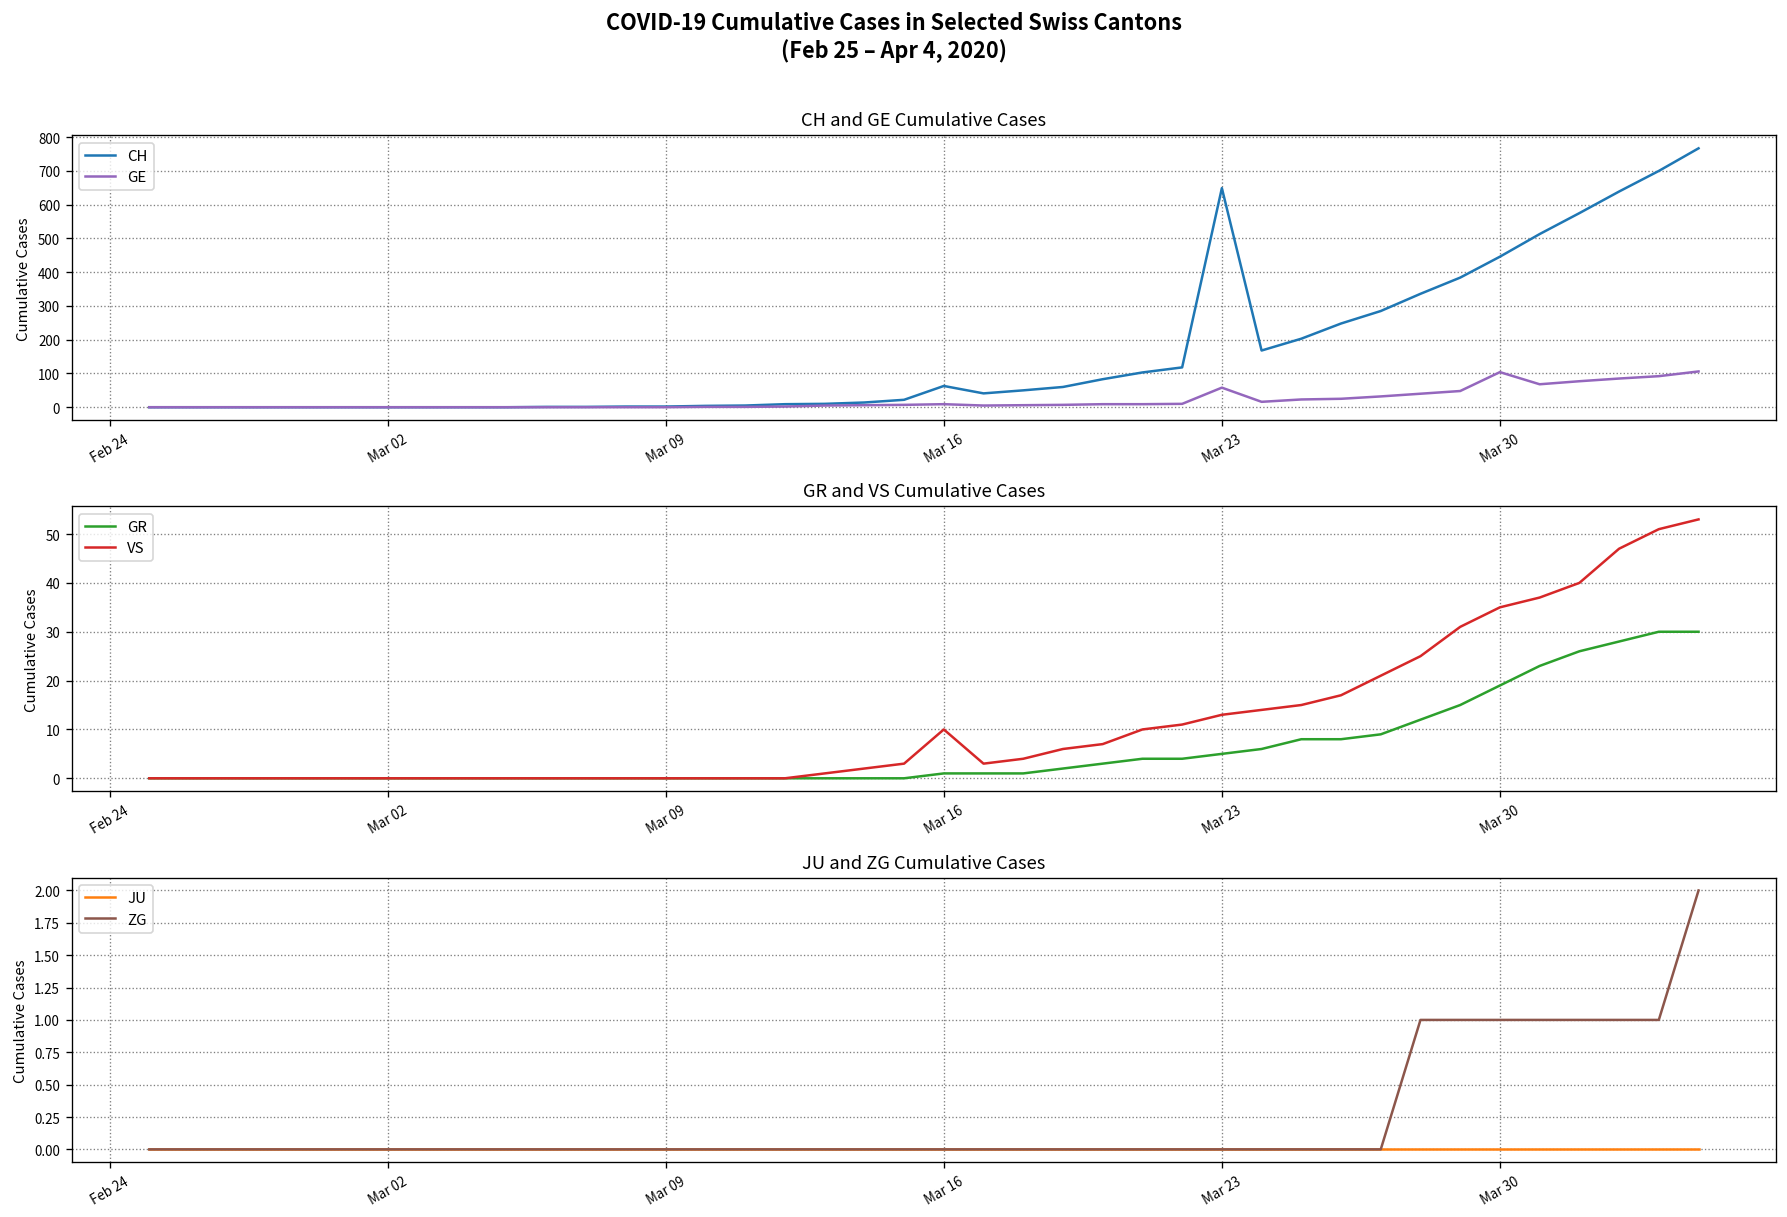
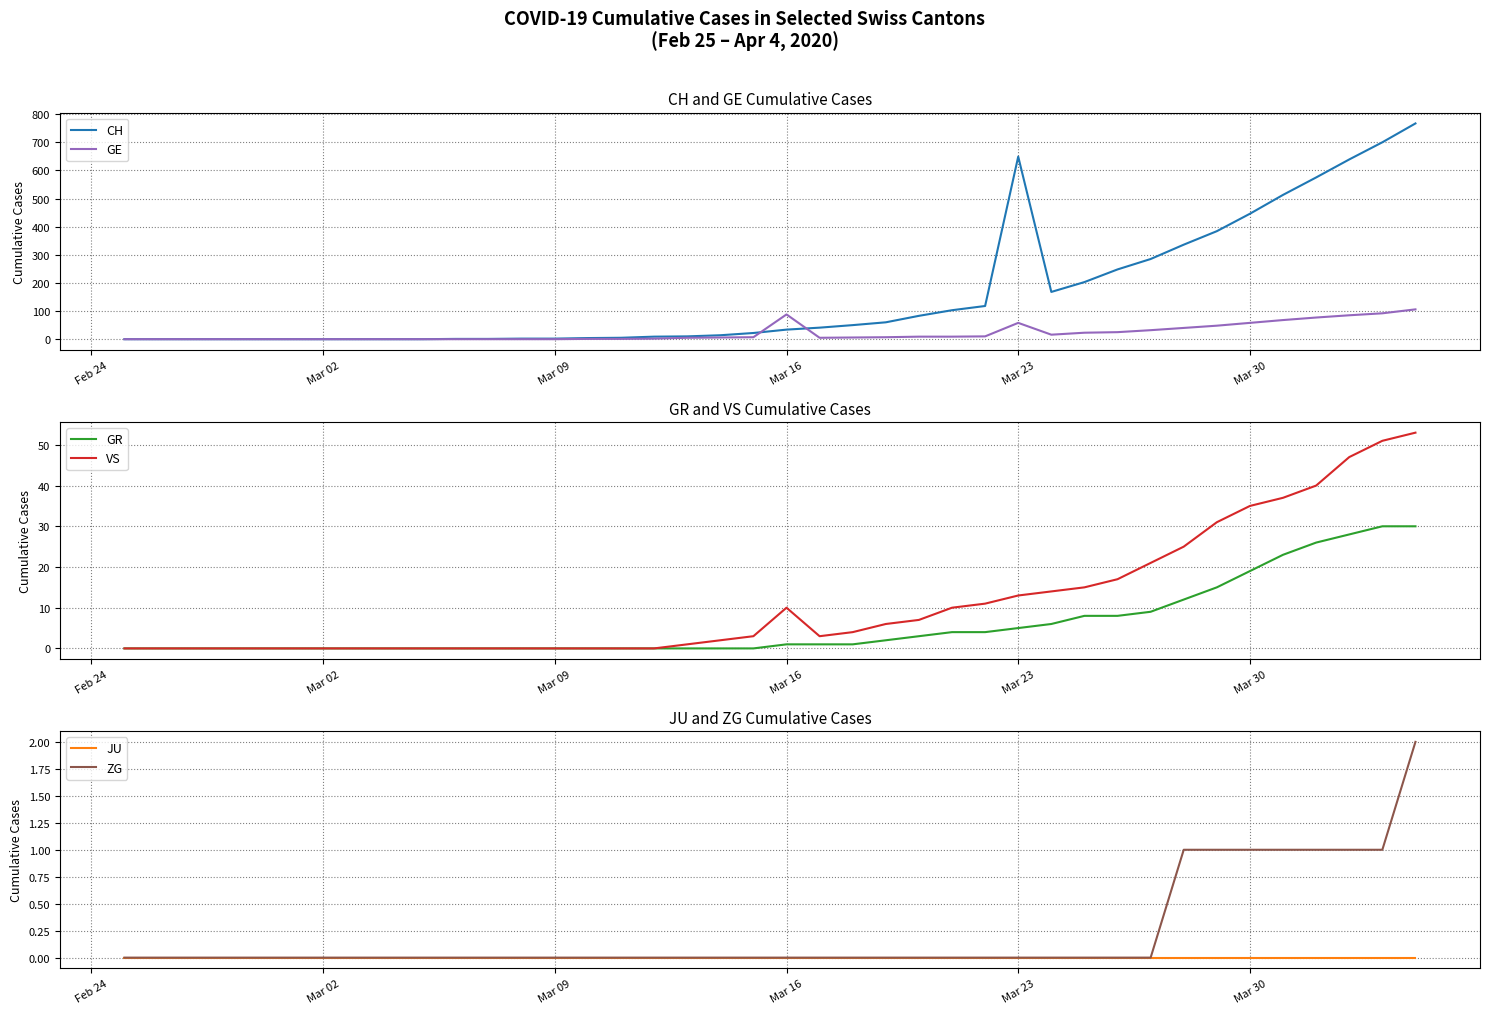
  {
    "CH and GE Cumulative Cases": {
      "CH": {
-       "Mar 16": 60,
+       "Mar 16": 30,
        "Mar 23": 650,
        "Mar 30": 450
      },
      "GE": {
-       "Mar 16": 10,
+       "Mar 16": 90,
        "Mar 23": 60,
-       "Mar 30": 100
+       "Mar 30": 60
      }
    },
    "GR and VS Cumulative Cases": {
      "GR": {
        "Mar 16": 1,
        "Mar 23": 5,
        "Mar 30": 19
      },
      "VS": {
        "Mar 16": 10,
        "Mar 23": 13,
        "Mar 30": 35
      }
    },
    "JU and ZG Cumulative Cases": {
      "JU": {
        "Mar 30": 0.00
      },
      "ZG": {
        "Mar 30": 1.00
      }
    }
  }
